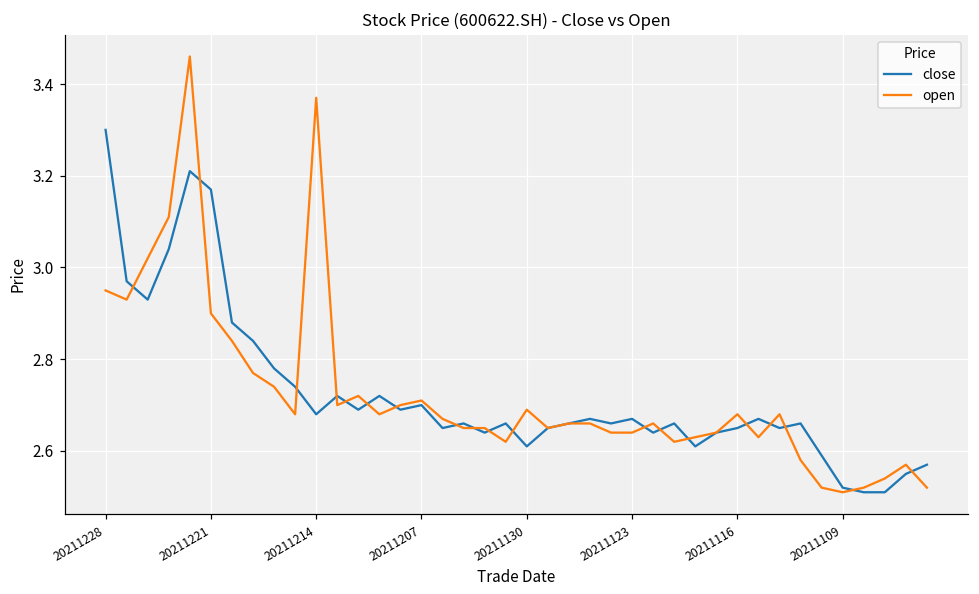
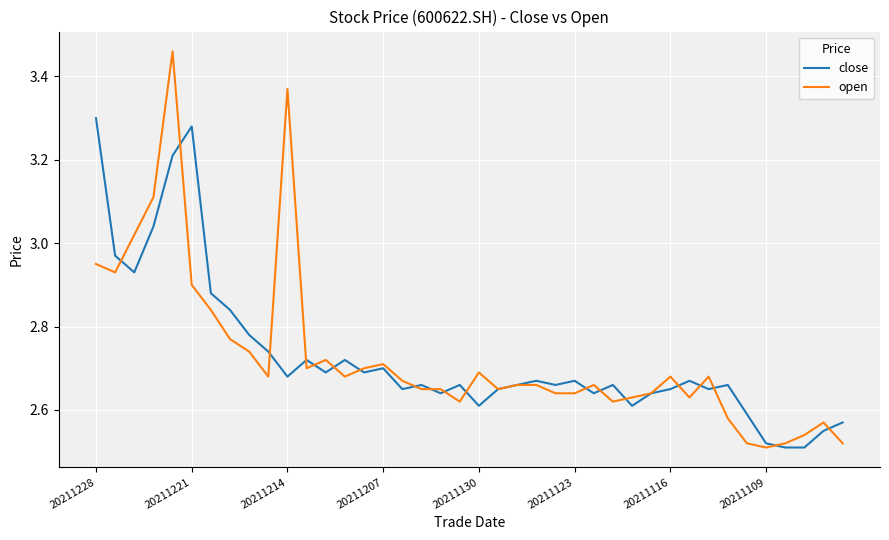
  {
    "close": {
      "20211228": 3.30,
-     "20211221": 3.17,
+     "20211221": 3.28,
      "20211214": 2.68,
      "20211207": 2.70,
      "20211130": 2.61,
      "20211123": 2.67,
      "20211116": 2.65,
      "20211109": 2.52
    },
    "open": {
      "20211228": 2.95,
      "20211221": 2.90,
      "20211214": 3.37,
      "20211207": 2.71,
      "20211130": 2.69,
      "20211123": 2.64,
      "20211116": 2.68,
      "20211109": 2.51
    }
  }
